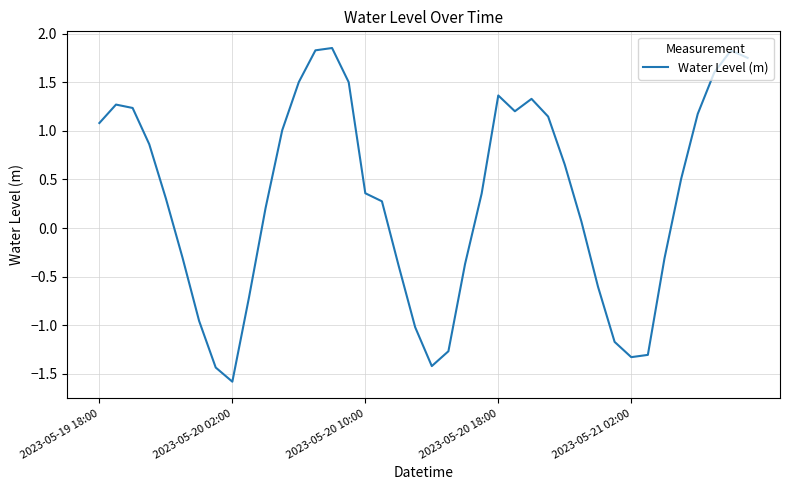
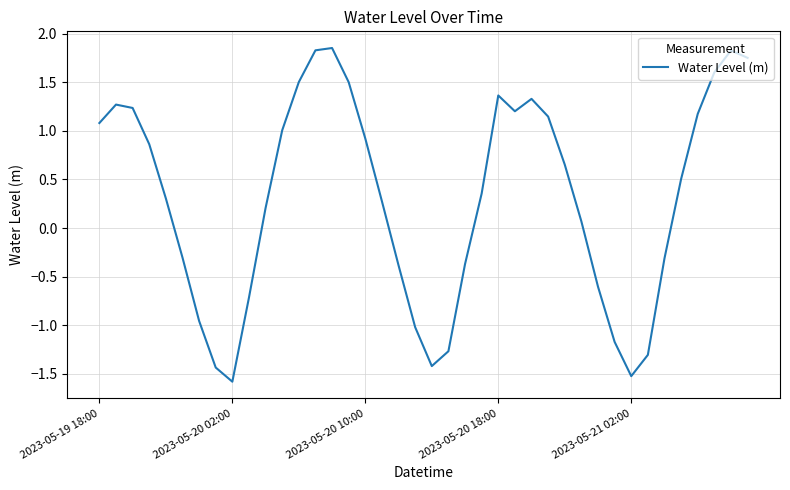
  {
    "2023-05-19 18:00": 1.1,
    "2023-05-20 02:00": -1.6,
-   "2023-05-20 10:00": 0.4,
+   "2023-05-20 10:00": 0.9,
    "2023-05-20 18:00": 1.4,
-   "2023-05-21 02:00": -1.3
+   "2023-05-21 02:00": -1.5
  }
